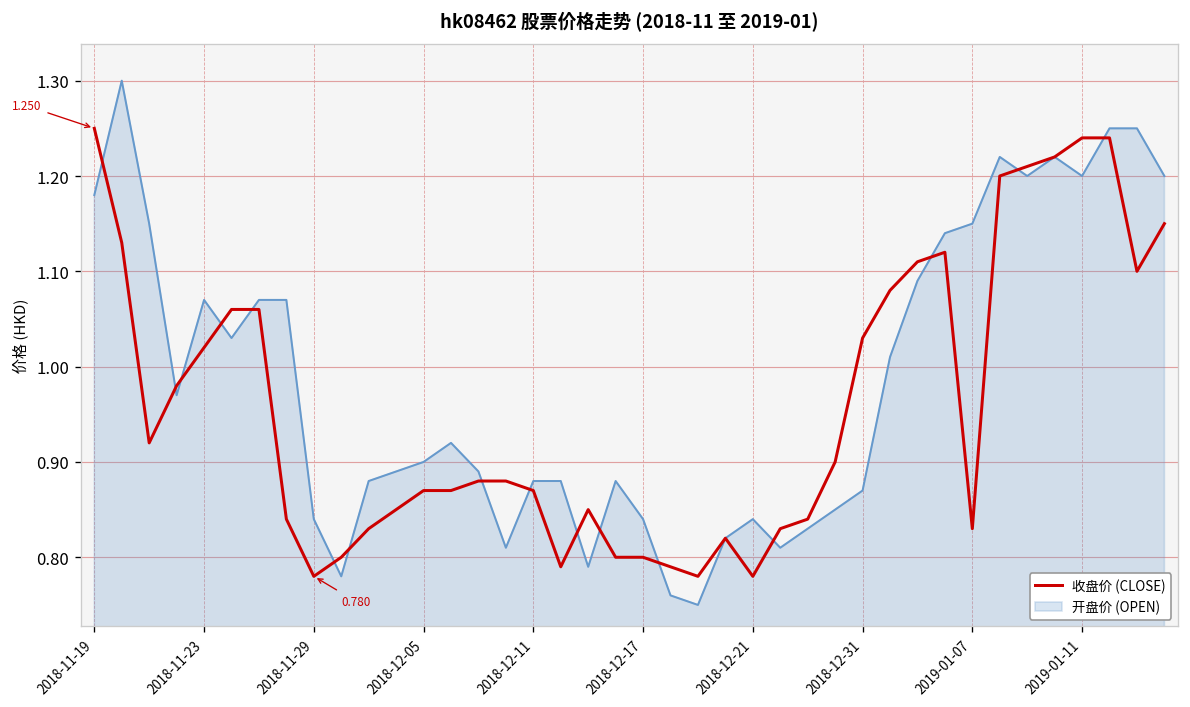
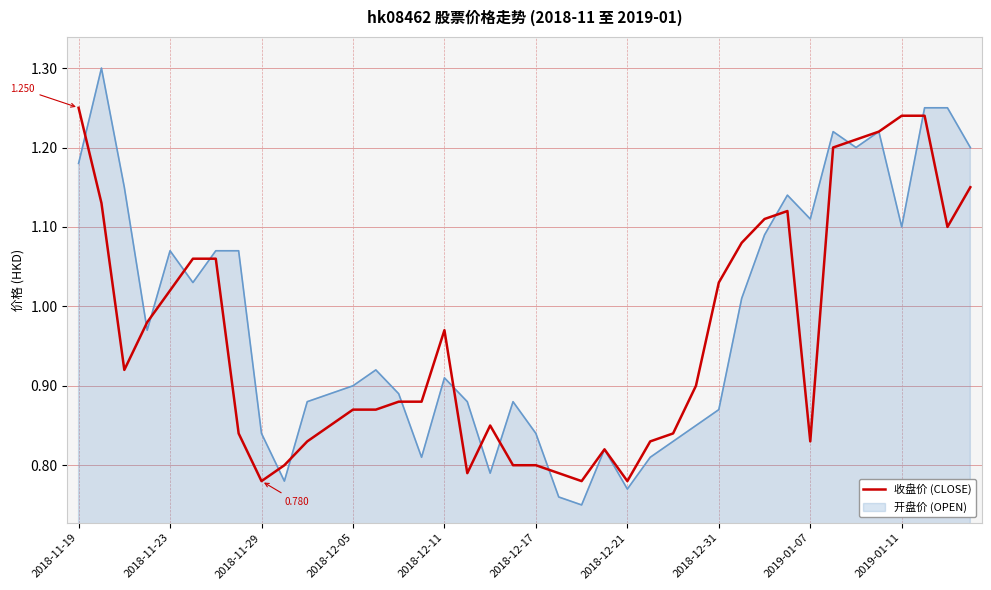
  {
    "开盘价 (OPEN)": {
      "2018-11-19": 1.18,
      "2018-11-23": 1.07,
      "2018-11-29": 0.84,
      "2018-12-05": 0.90,
-     "2018-12-11": 0.88,
+     "2018-12-11": 0.91,
      "2018-12-17": 0.84,
-     "2018-12-21": 0.84,
+     "2018-12-21": 0.77,
      "2018-12-31": 0.87,
-     "2019-01-07": 1.15,
-     "2019-01-11": 1.2
+     "2019-01-07": 1.11,
+     "2019-01-11": 1.1
    },
    "收盘价 (CLOSE)": {
      "2018-11-23": 1.02,
      "2018-12-05": 0.87,
-     "2018-12-11": 0.87,
+     "2018-12-11": 0.97,
      "2018-12-17": 0.80,
      "2018-12-21": 0.78,
      "2018-12-31": 1.03,
      "2019-01-07": 0.83,
      "2019-01-11": 1.24
    }
  }
